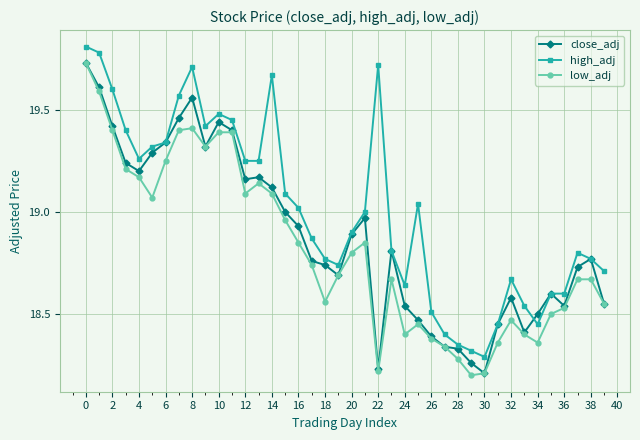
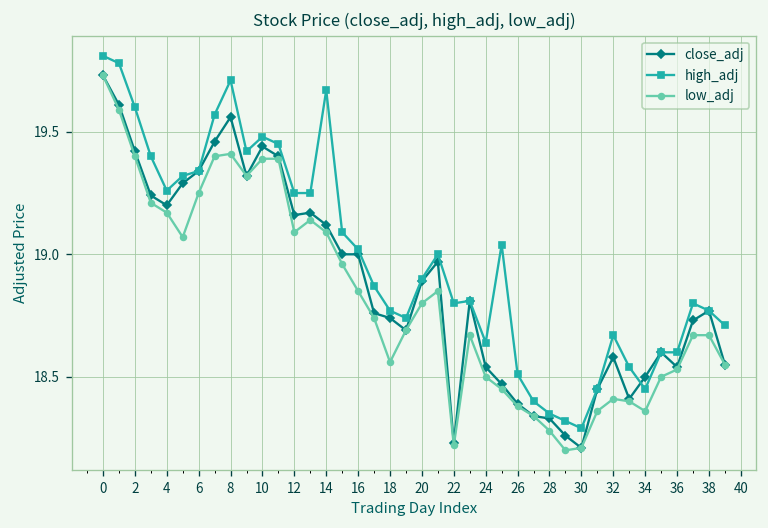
  {
    "close_adj": {
      "2": 19.42,
      "4": 19.20,
      "8": 19.56,
      "10": 19.44,
      "12": 19.16,
      "14": 19.12,
-     "16": 18.93,
+     "16": 19.00,
      "18": 18.74,
      "24": 18.54,
      "28": 18.33,
      "32": 18.58,
      "34": 18.50
    },
    "high_adj": {
      "0": 19.81,
      "2": 19.60,
      "4": 19.26,
      "8": 19.71,
      "10": 19.48,
      "12": 19.25,
      "14": 19.67,
      "16": 19.02,
      "18": 18.77,
-     "22": 19.72,
+     "22": 18.80,
      "24": 18.64,
      "26": 18.51,
      "28": 18.35,
      "30": 18.29,
      "32": 18.67,
      "34": 18.45,
      "36": 18.60
    },
    "low_adj": {
      "2": 19.40,
      "4": 19.17,
      "6": 19.25,
      "8": 19.41,
      "10": 19.39,
      "12": 19.09,
      "14": 19.09,
      "16": 18.85,
      "18": 18.56,
      "20": 18.80,
-     "24": 18.4,
+     "24": 18.5,
      "28": 18.28,
-     "32": 18.47,
+     "32": 18.41,
      "34": 18.36,
      "38": 18.67
    }
  }
